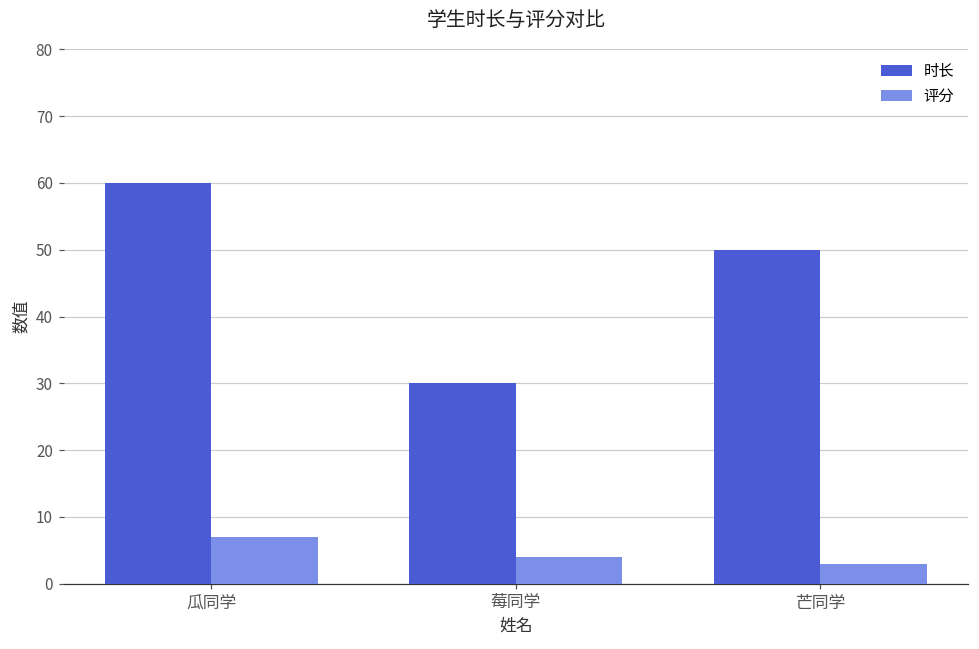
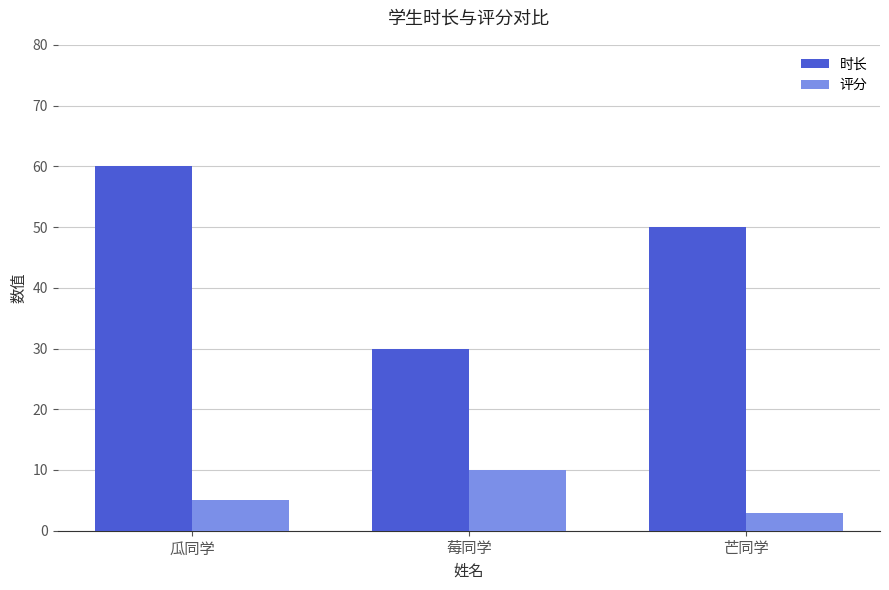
  {
    "时长": {
      "瓜同学": 60,
      "莓同学": 30,
      "芒同学": 50
    },
    "评分": {
-     "瓜同学": 7,
-     "莓同学": 4,
+     "瓜同学": 5,
+     "莓同学": 10,
      "芒同学": 3
    }
  }
